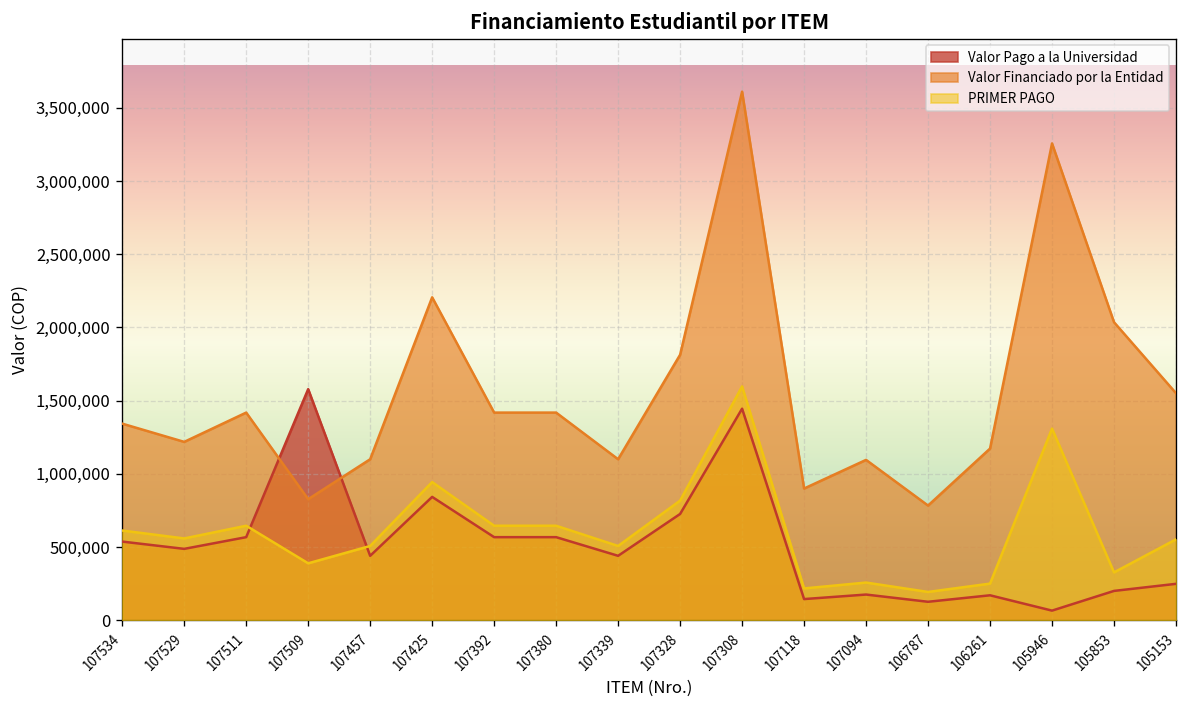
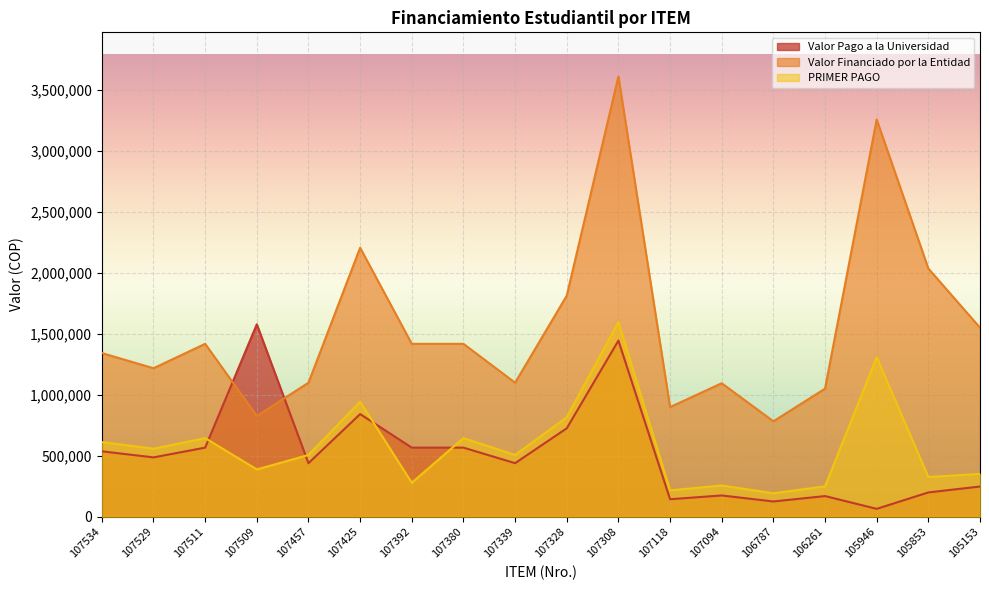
  {
    "Valor Pago a la Universidad": {
      "107534": "540,000",
      "107529": "490,000",
      "107511": "570,000",
      "107509": "1,580,000",
      "107457": "440,000",
      "107425": "840,000",
      "107392": "570,000",
      "107380": "570,000",
      "107339": "440,000",
      "107328": "730,000",
      "107308": "1,440,000",
      "107118": "140,000",
      "107094": "180,000",
      "106787": "130,000",
      "106261": "170,000",
      "105946": "70,000",
      "105853": "200,000",
      "105153": "250,000"
    },
    "Valor Financiado por la Entidad": {
      "107534": "1,340,000",
      "107529": "1,220,000",
      "107511": "1,420,000",
      "107509": "830,000",
      "107457": "1,100,000",
      "107425": "2,210,000",
      "107392": "1,420,000",
      "107380": "1,420,000",
      "107339": "1,100,000",
      "107328": "1,810,000",
      "107308": "3,610,000",
      "107118": "900,000",
      "107094": "1,100,000",
      "106787": "780,000",
-     "106261": "1,170,000",
+     "106261": "1,050,000",
      "105946": "3,260,000",
      "105853": "2,040,000",
      "105153": "1,550,000"
    },
    "PRIMER PAGO": {
      "107534": "610,000",
      "107529": "560,000",
      "107511": "650,000",
      "107509": "390,000",
      "107457": "510,000",
      "107425": "940,000",
-     "107392": "650,000",
+     "107392": "280,000",
      "107380": "650,000",
      "107339": "510,000",
      "107328": "820,000",
      "107308": "1,600,000",
      "107118": "220,000",
      "107094": "260,000",
      "106787": "190,000",
      "106261": "250,000",
      "105946": "1,310,000",
      "105853": "330,000",
-     "105153": "550,000"
+     "105153": "350,000"
    }
  }
